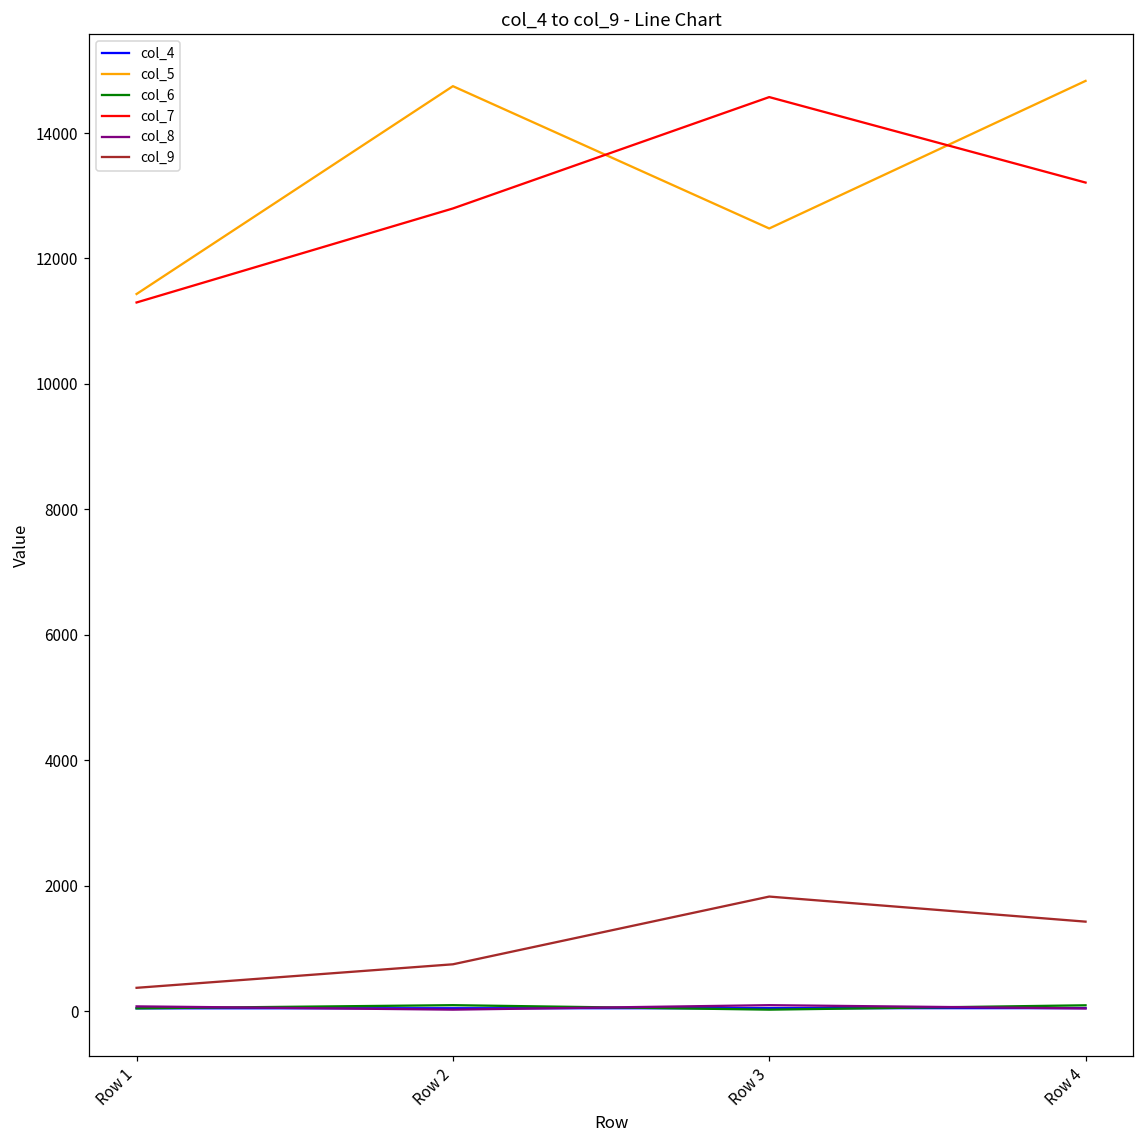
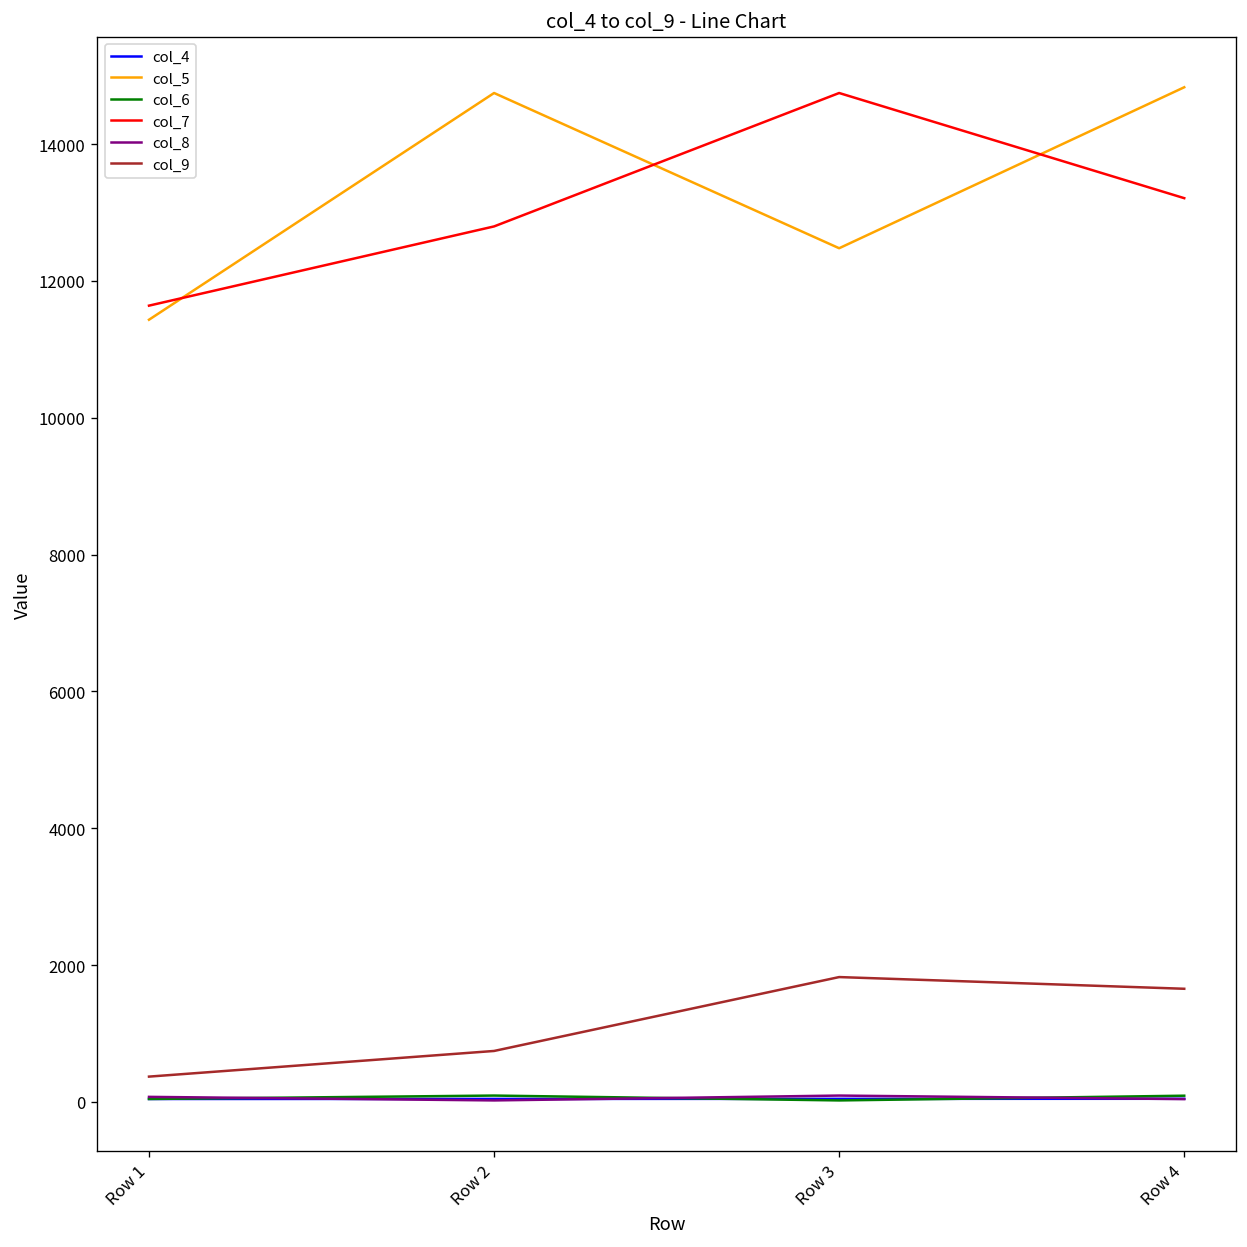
  {
    "col_5": {
      "Row 1": 11400,
      "Row 2": 14700,
      "Row 3": 12500,
      "Row 4": 14800
    },
    "col_6": {
      "Row 2": 100,
      "Row 4": 100
    },
    "col_7": {
-     "Row 1": 11300,
+     "Row 1": 11600,
      "Row 2": 12800,
-     "Row 3": 14600,
+     "Row 3": 14700,
      "Row 4": 13200
    },
    "col_8": {
      "Row 3": 100
    },
    "col_9": {
      "Row 1": 400,
      "Row 2": 700,
      "Row 3": 1800,
-     "Row 4": 1400
+     "Row 4": 1700
    }
  }
